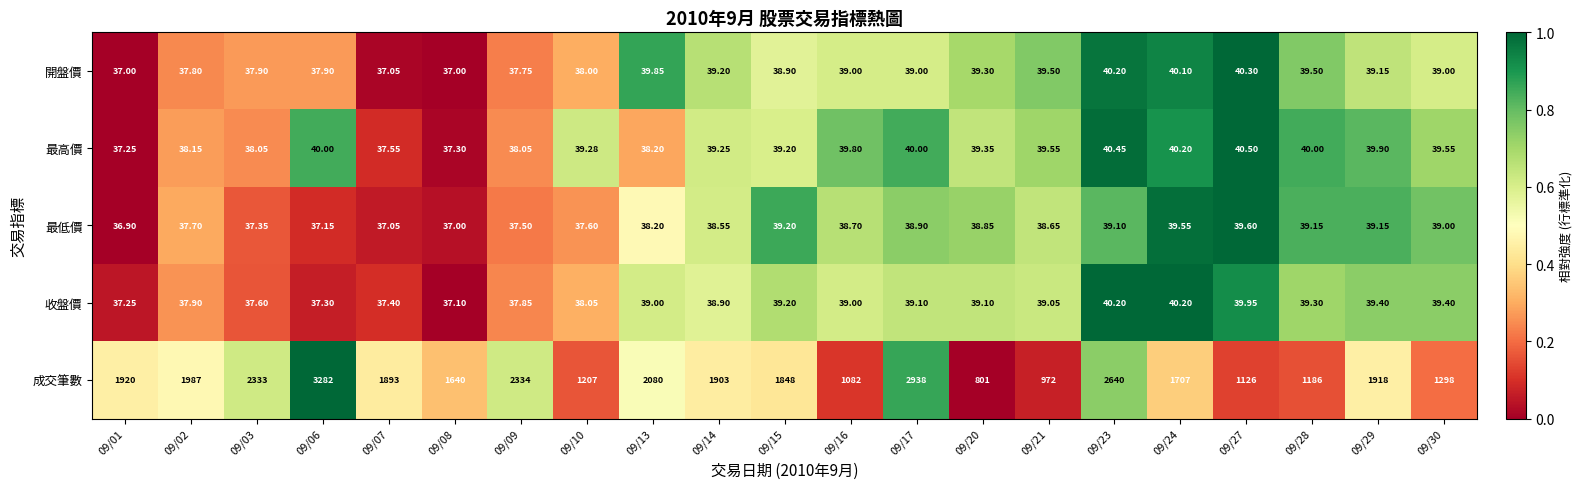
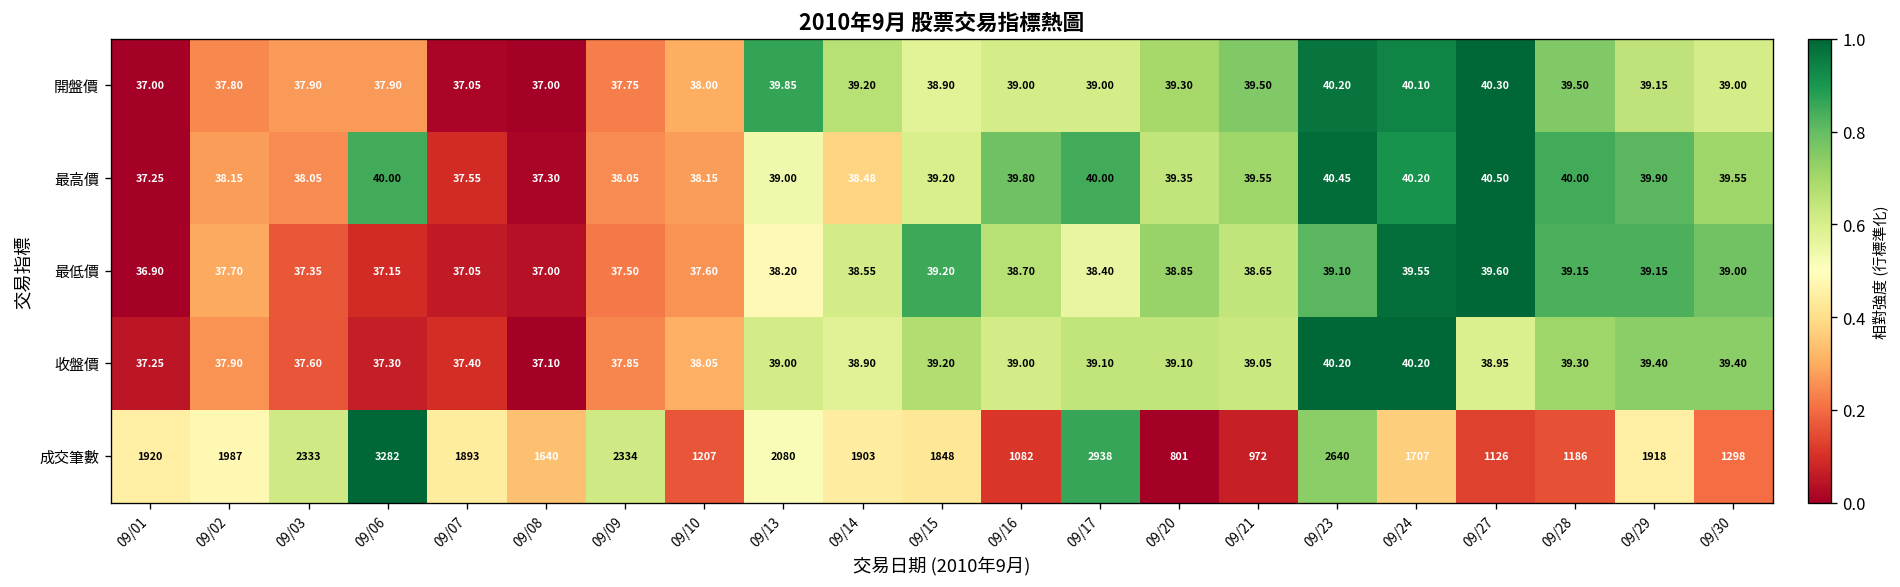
  {
    "開盤價": {
      "09/01": 37.00,
      "09/02": 37.80,
      "09/03": 37.90,
      "09/06": 37.90,
      "09/07": 37.05,
      "09/08": 37.00,
      "09/09": 37.75,
      "09/10": 38.00,
      "09/13": 39.85,
      "09/14": 39.20,
      "09/15": 38.90,
      "09/16": 39.00,
      "09/17": 39.00,
      "09/20": 39.30,
      "09/21": 39.50,
      "09/23": 40.20,
      "09/24": 40.10,
      "09/27": 40.30,
      "09/28": 39.50,
      "09/29": 39.15,
      "09/30": 39.00
    },
    "最高價": {
      "09/01": 37.25,
      "09/02": 38.15,
      "09/03": 38.05,
      "09/06": 40.00,
      "09/07": 37.55,
      "09/08": 37.30,
      "09/09": 38.05,
-     "09/10": 39.28,
-     "09/13": 38.20,
-     "09/14": 39.25,
+     "09/10": 38.15,
+     "09/13": 39.00,
+     "09/14": 38.48,
      "09/15": 39.20,
      "09/16": 39.80,
      "09/17": 40.00,
      "09/20": 39.35,
      "09/21": 39.55,
      "09/23": 40.45,
      "09/24": 40.20,
      "09/27": 40.50,
      "09/28": 40.00,
      "09/29": 39.90,
      "09/30": 39.55
    },
    "最低價": {
      "09/01": 36.90,
      "09/02": 37.70,
      "09/03": 37.35,
      "09/06": 37.15,
      "09/07": 37.05,
      "09/08": 37.00,
      "09/09": 37.50,
      "09/10": 37.60,
      "09/13": 38.20,
      "09/14": 38.55,
      "09/15": 39.20,
      "09/16": 38.70,
-     "09/17": 38.90,
+     "09/17": 38.40,
      "09/20": 38.85,
      "09/21": 38.65,
      "09/23": 39.10,
      "09/24": 39.55,
      "09/27": 39.60,
      "09/28": 39.15,
      "09/29": 39.15,
      "09/30": 39.00
    },
    "收盤價": {
      "09/01": 37.25,
      "09/02": 37.90,
      "09/03": 37.60,
      "09/06": 37.30,
      "09/07": 37.40,
      "09/08": 37.10,
      "09/09": 37.85,
      "09/10": 38.05,
      "09/13": 39.00,
      "09/14": 38.90,
      "09/15": 39.20,
      "09/16": 39.00,
      "09/17": 39.10,
      "09/20": 39.10,
      "09/21": 39.05,
      "09/23": 40.20,
      "09/24": 40.20,
-     "09/27": 39.95,
+     "09/27": 38.95,
      "09/28": 39.30,
      "09/29": 39.40,
      "09/30": 39.40
    },
    "成交筆數": {
      "09/01": 1920,
      "09/02": 1987,
      "09/03": 2333,
      "09/06": 3282,
      "09/07": 1893,
      "09/08": 1640,
      "09/09": 2334,
      "09/10": 1207,
      "09/13": 2080,
      "09/14": 1903,
      "09/15": 1848,
      "09/16": 1082,
      "09/17": 2938,
      "09/20": 801,
      "09/21": 972,
      "09/23": 2640,
      "09/24": 1707,
      "09/27": 1126,
      "09/28": 1186,
      "09/29": 1918,
      "09/30": 1298
    }
  }
